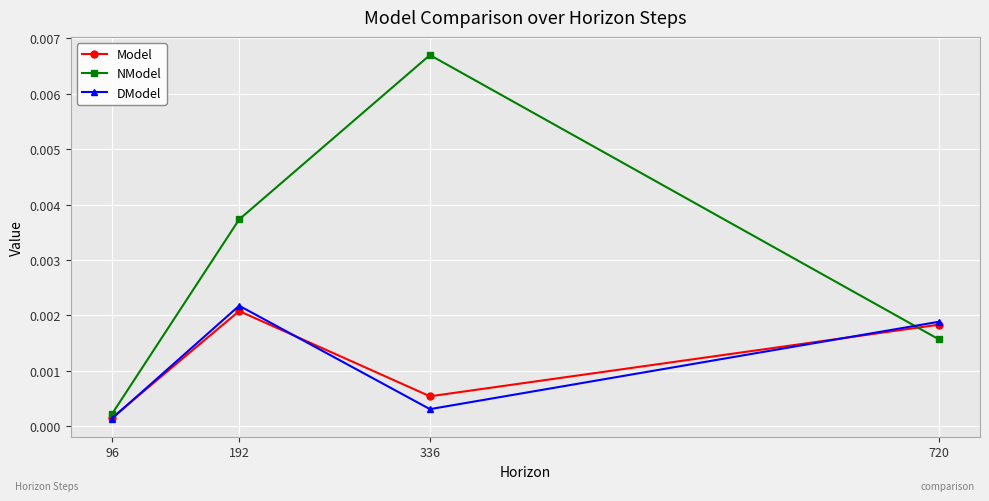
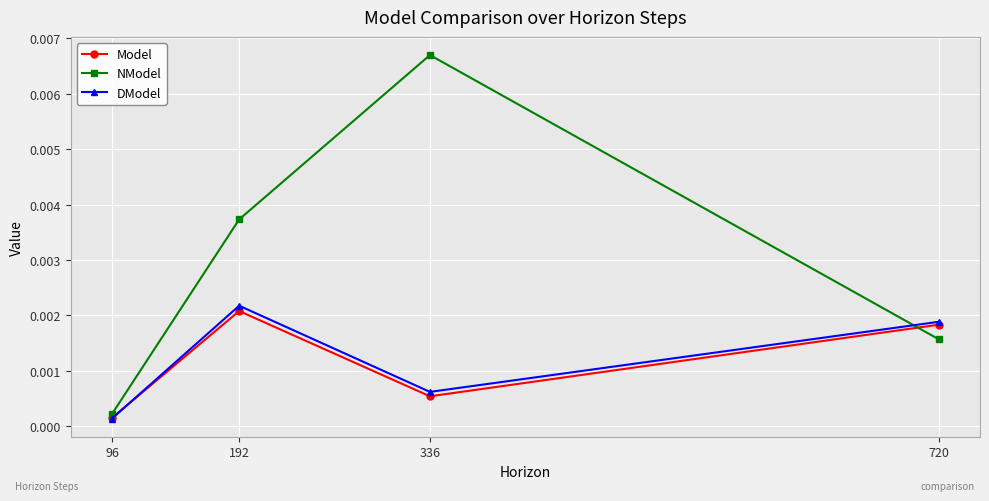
  {
    "Model": {
      "192": 0.0021,
      "336": 0.0005,
      "720": 0.0018
    },
    "NModel": {
      "96": 0.0002,
      "192": 0.0037,
      "336": 0.0067,
      "720": 0.0016
    },
    "DModel": {
      "192": 0.0022,
-     "336": 0.0003,
+     "336": 0.0006,
      "720": 0.0019
    }
  }
